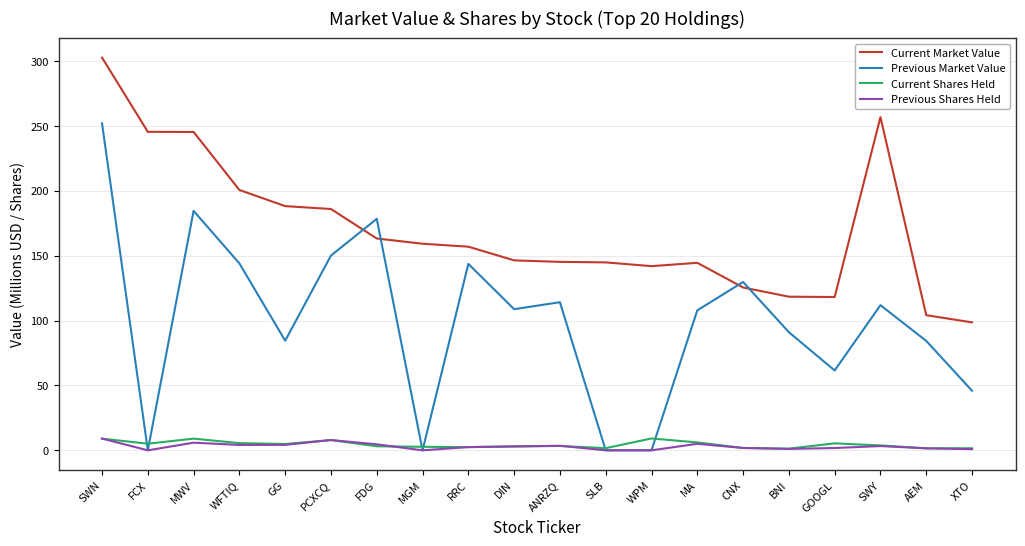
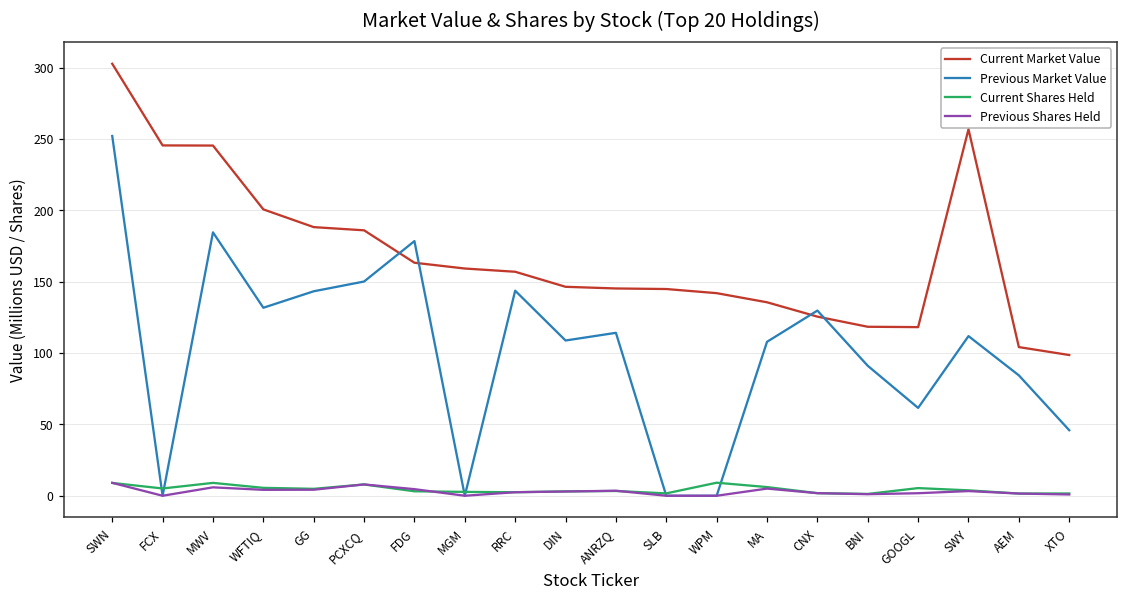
  {
    "Current Market Value": {
      "SWN": 303,
      "FCX": 245,
      "MWV": 245,
      "WFTIQ": 201,
      "GG": 188,
      "PCXCQ": 186,
      "FDG": 163,
      "MGM": 159,
      "RRC": 157,
      "DIN": 146,
      "ANRZQ": 145,
      "SLB": 145,
      "WPM": 142,
-     "MA": 145,
+     "MA": 136,
      "CNX": 126,
      "BNI": 118,
      "GOOGL": 118,
      "SWY": 257,
      "AEM": 104,
      "XTO": 99
    },
    "Previous Market Value": {
      "SWN": 252,
      "MWV": 185,
-     "WFTIQ": 144,
-     "GG": 84,
+     "WFTIQ": 132,
+     "GG": 143,
      "PCXCQ": 150,
      "FDG": 178,
      "RRC": 144,
      "DIN": 109,
      "ANRZQ": 114,
      "MA": 108,
      "CNX": 130,
      "BNI": 91,
      "GOOGL": 62,
      "SWY": 112,
      "AEM": 84,
      "XTO": 46
    },
    "Current Shares Held": {
      "FCX": 5,
      "MWV": 9,
      "MGM": 3,
      "WPM": 9,
      "GOOGL": 5
    },
    "Previous Shares Held": {
      "MWV": 6,
      "GOOGL": 2
    }
  }
